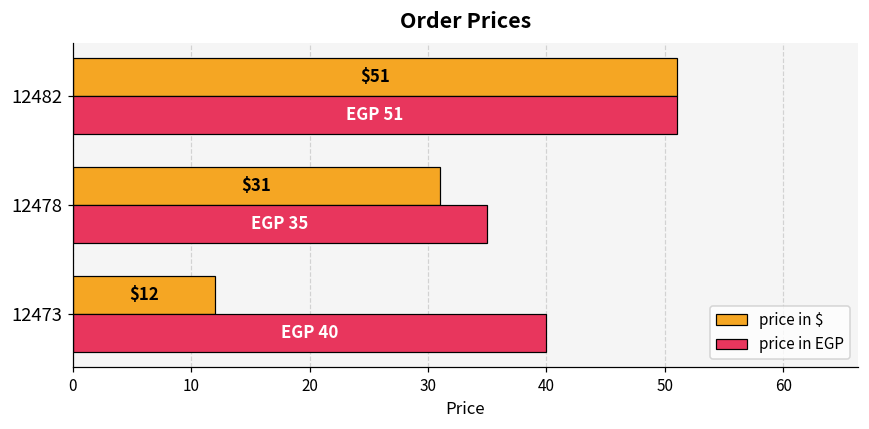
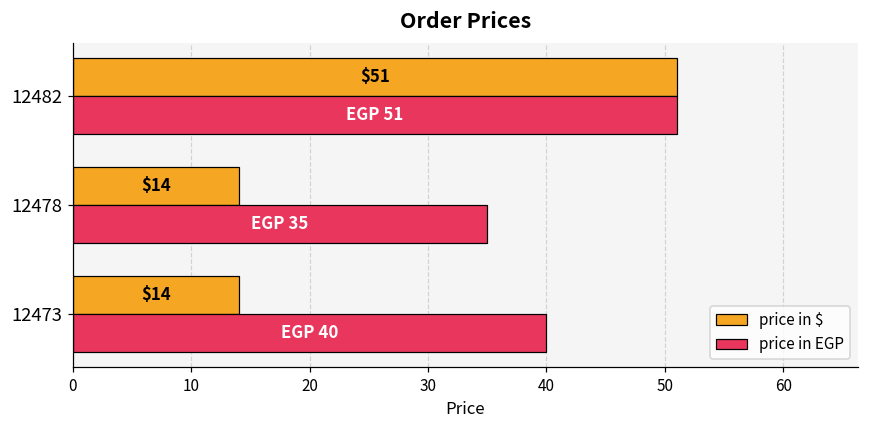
  {
    "price in $": {
      "12482": "$51",
-     "12478": "$31",
-     "12473": "$12"
+     "12478": "$14",
+     "12473": "$14"
    },
    "price in EGP": {
      "12482": "51",
      "12478": "35",
      "12473": "40"
    }
  }
